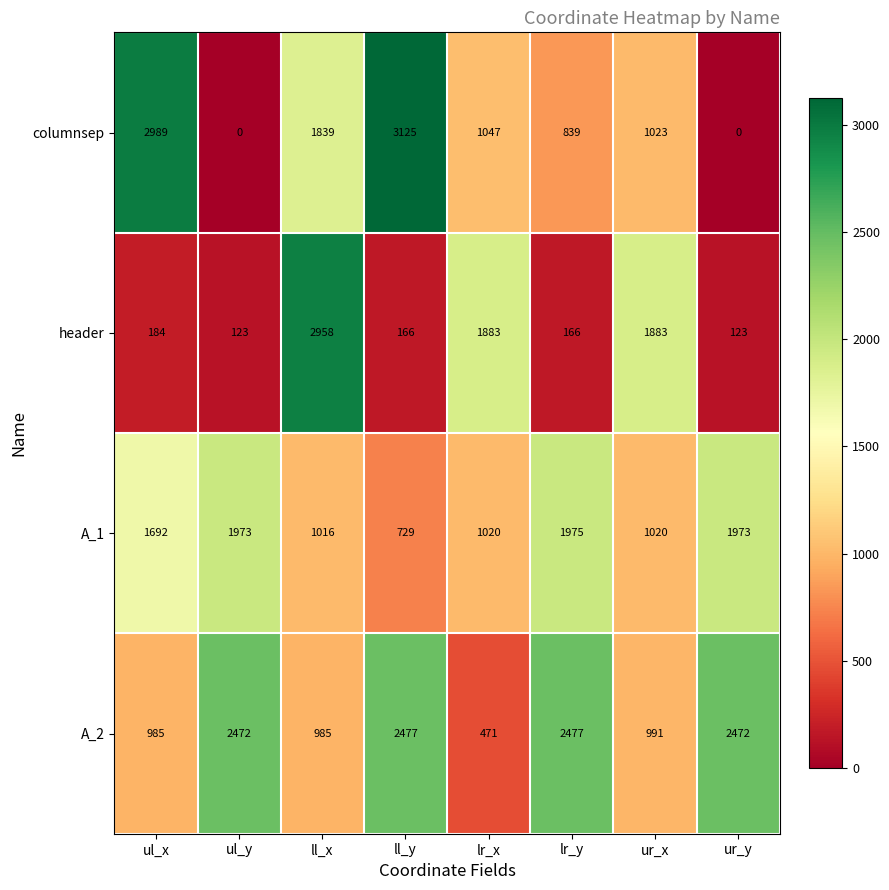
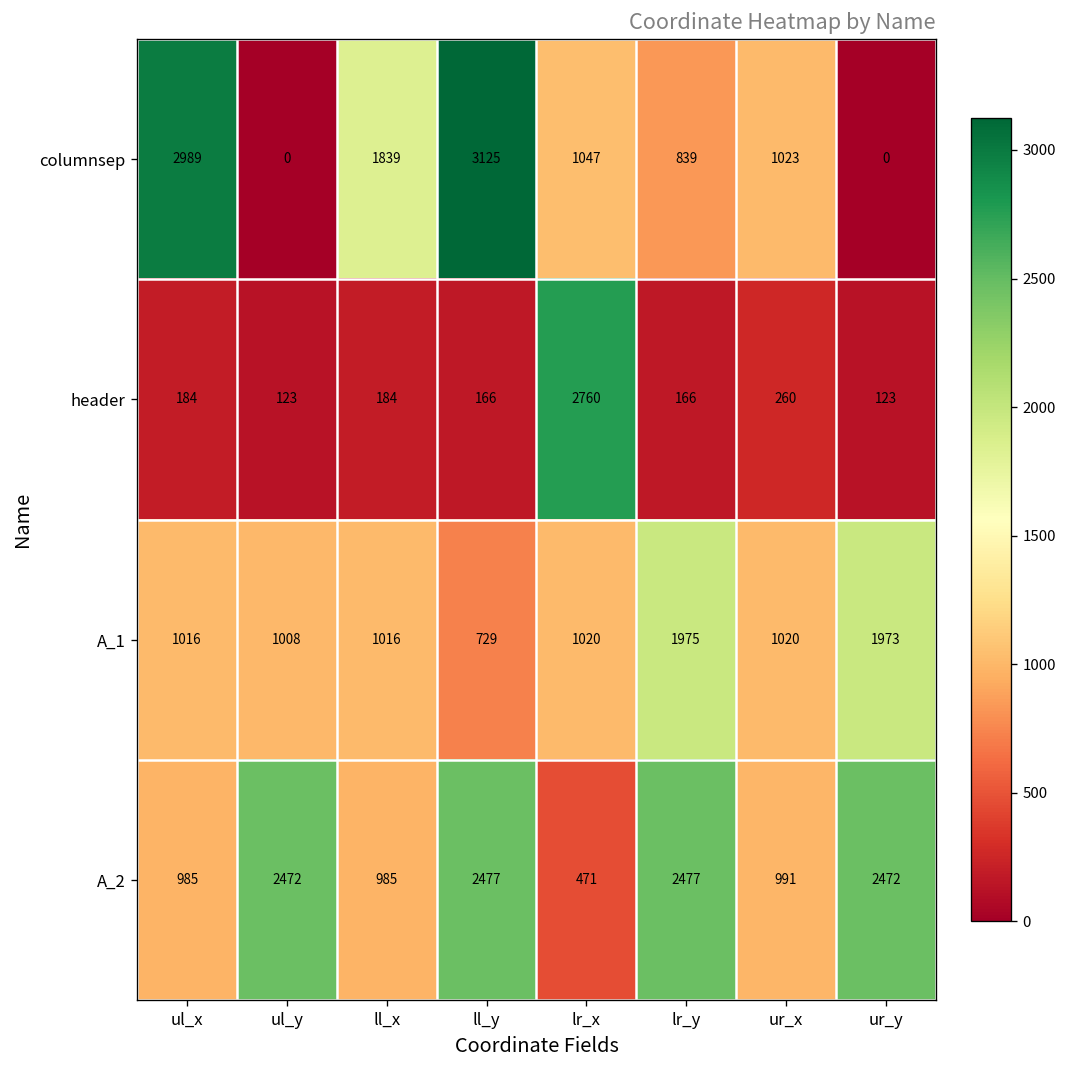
  {
    "columnsep": {
      "ul_x": 2989,
      "ul_y": 0,
      "ll_x": 1839,
      "ll_y": 3125,
      "lr_x": 1047,
      "lr_y": 839,
      "ur_x": 1023,
      "ur_y": 0
    },
    "header": {
      "ul_x": 184,
      "ul_y": 123,
-     "ll_x": 2958,
+     "ll_x": 184,
      "ll_y": 166,
-     "lr_x": 1883,
+     "lr_x": 2760,
      "lr_y": 166,
-     "ur_x": 1883,
+     "ur_x": 260,
      "ur_y": 123
    },
    "A_1": {
-     "ul_x": 1692,
-     "ul_y": 1973,
+     "ul_x": 1016,
+     "ul_y": 1008,
      "ll_x": 1016,
      "ll_y": 729,
      "lr_x": 1020,
      "lr_y": 1975,
      "ur_x": 1020,
      "ur_y": 1973
    },
    "A_2": {
      "ul_x": 985,
      "ul_y": 2472,
      "ll_x": 985,
      "ll_y": 2477,
      "lr_x": 471,
      "lr_y": 2477,
      "ur_x": 991,
      "ur_y": 2472
    }
  }
